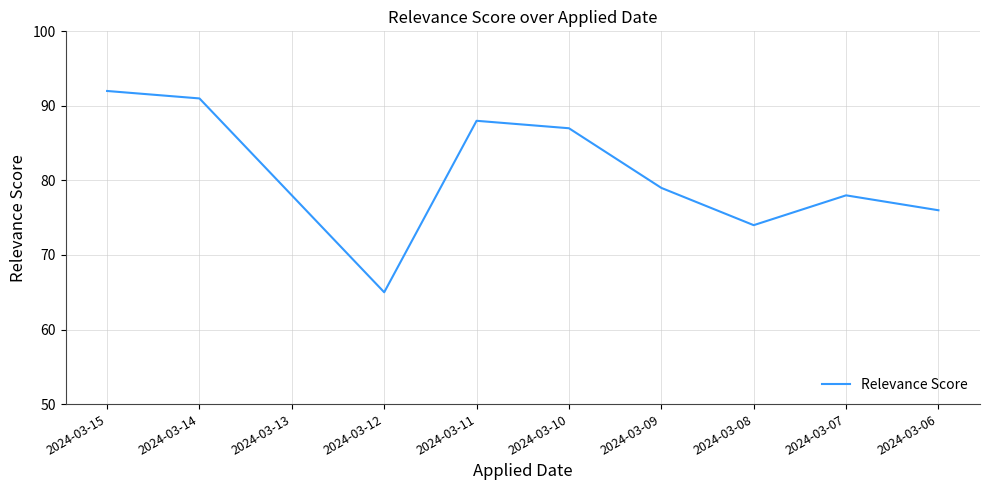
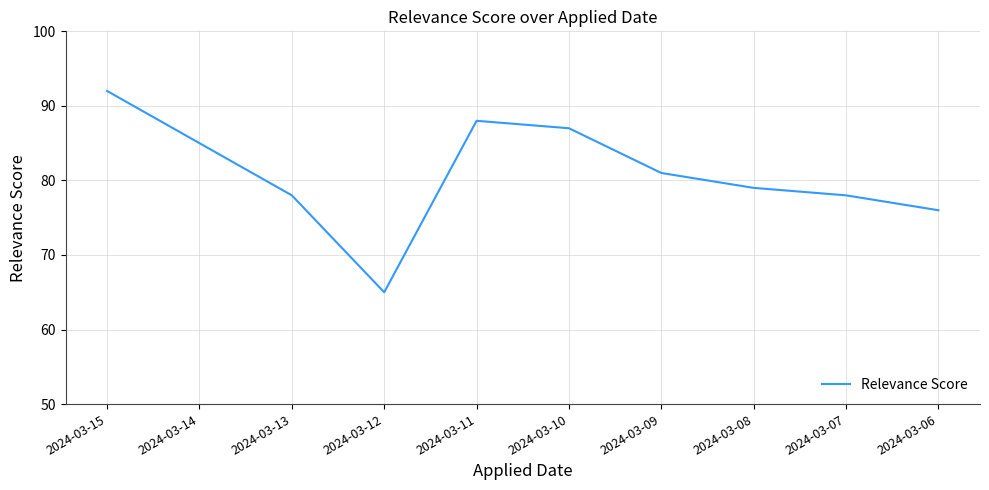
  {
    "2024-03-15": 92,
-   "2024-03-14": 91,
+   "2024-03-14": 85,
    "2024-03-13": 78,
    "2024-03-12": 65,
    "2024-03-11": 88,
    "2024-03-10": 87,
-   "2024-03-09": 79,
-   "2024-03-08": 74,
+   "2024-03-09": 81,
+   "2024-03-08": 79,
    "2024-03-07": 78,
    "2024-03-06": 76
  }
